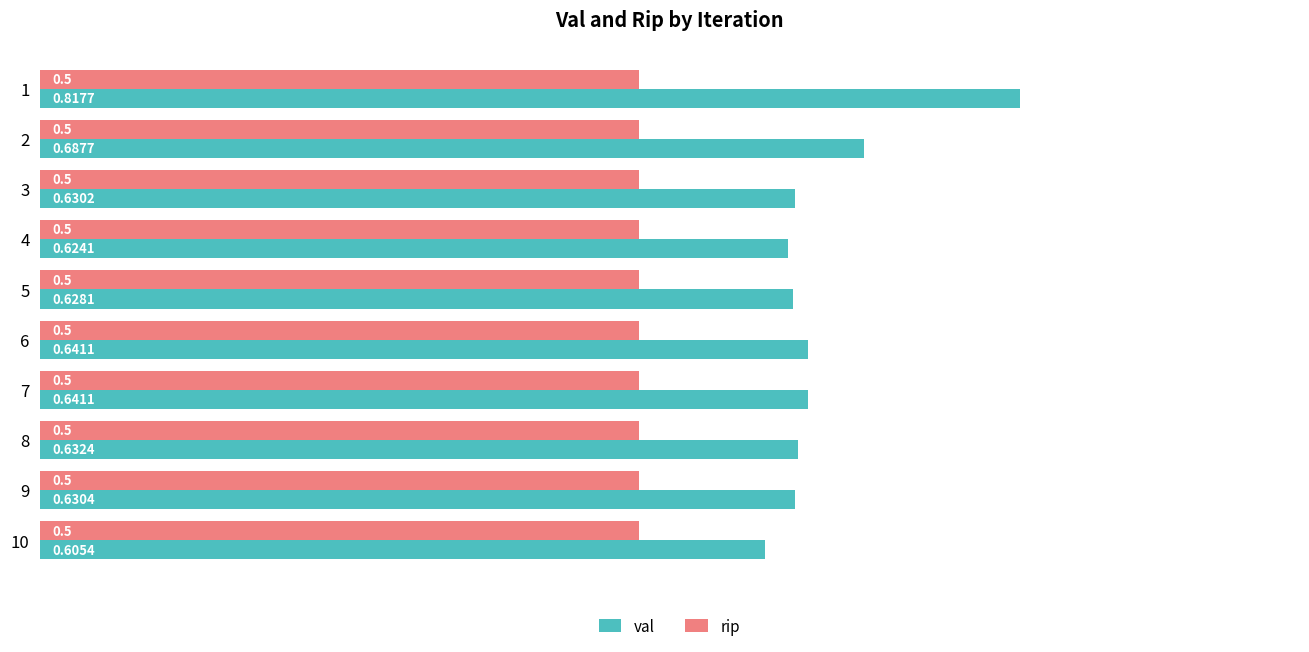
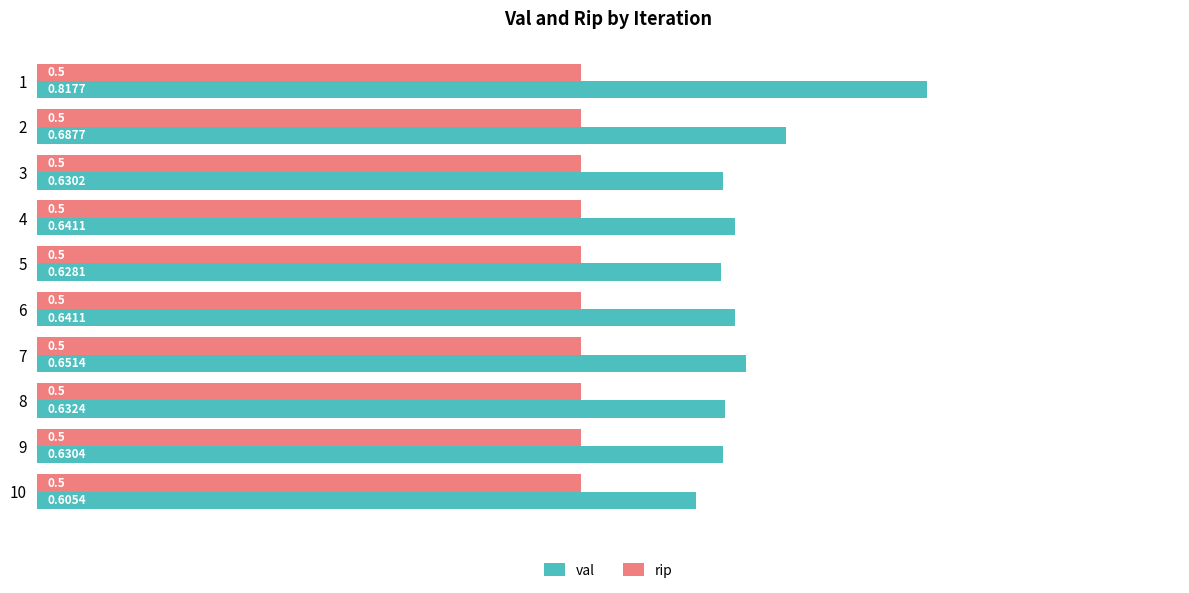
  {
    "val": {
      "1": 0.8177,
      "2": 0.6877,
      "3": 0.6302,
-     "4": 0.6241,
+     "4": 0.6411,
      "5": 0.6281,
      "6": 0.6411,
-     "7": 0.6411,
+     "7": 0.6514,
      "8": 0.6324,
      "9": 0.6304,
      "10": 0.6054
    },
    "rip": {
      "1": 0.5,
      "2": 0.5,
      "3": 0.5,
      "4": 0.5,
      "5": 0.5,
      "6": 0.5,
      "7": 0.5,
      "8": 0.5,
      "9": 0.5,
      "10": 0.5
    }
  }
